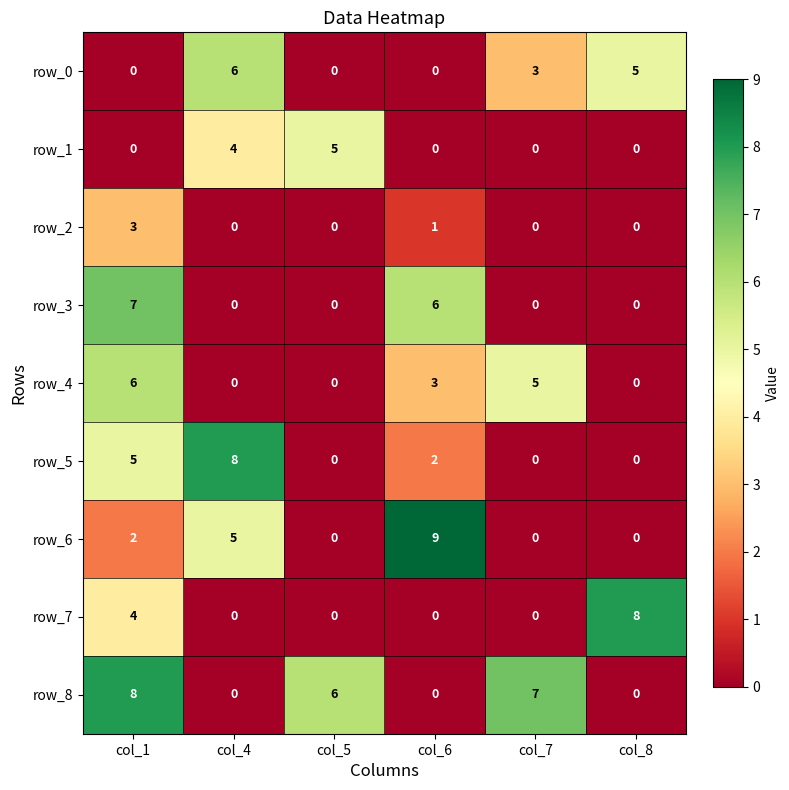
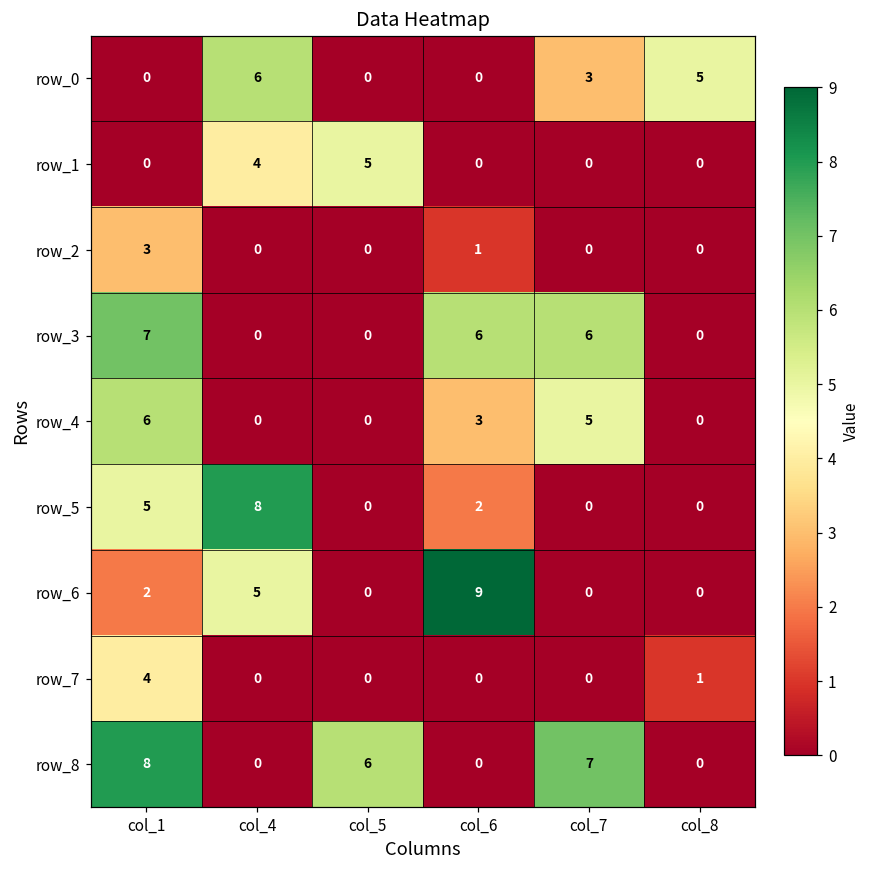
  {
    "row_0": {
      "col_1": 0,
      "col_4": 6,
      "col_5": 0,
      "col_6": 0,
      "col_7": 3,
      "col_8": 5
    },
    "row_1": {
      "col_1": 0,
      "col_4": 4,
      "col_5": 5,
      "col_6": 0,
      "col_7": 0,
      "col_8": 0
    },
    "row_2": {
      "col_1": 3,
      "col_4": 0,
      "col_5": 0,
      "col_6": 1,
      "col_7": 0,
      "col_8": 0
    },
    "row_3": {
      "col_1": 7,
      "col_4": 0,
      "col_5": 0,
      "col_6": 6,
-     "col_7": 0,
+     "col_7": 6,
      "col_8": 0
    },
    "row_4": {
      "col_1": 6,
      "col_4": 0,
      "col_5": 0,
      "col_6": 3,
      "col_7": 5,
      "col_8": 0
    },
    "row_5": {
      "col_1": 5,
      "col_4": 8,
      "col_5": 0,
      "col_6": 2,
      "col_7": 0,
      "col_8": 0
    },
    "row_6": {
      "col_1": 2,
      "col_4": 5,
      "col_5": 0,
      "col_6": 9,
      "col_7": 0,
      "col_8": 0
    },
    "row_7": {
      "col_1": 4,
      "col_4": 0,
      "col_5": 0,
      "col_6": 0,
      "col_7": 0,
-     "col_8": 8
+     "col_8": 1
    },
    "row_8": {
      "col_1": 8,
      "col_4": 0,
      "col_5": 6,
      "col_6": 0,
      "col_7": 7,
      "col_8": 0
    }
  }
